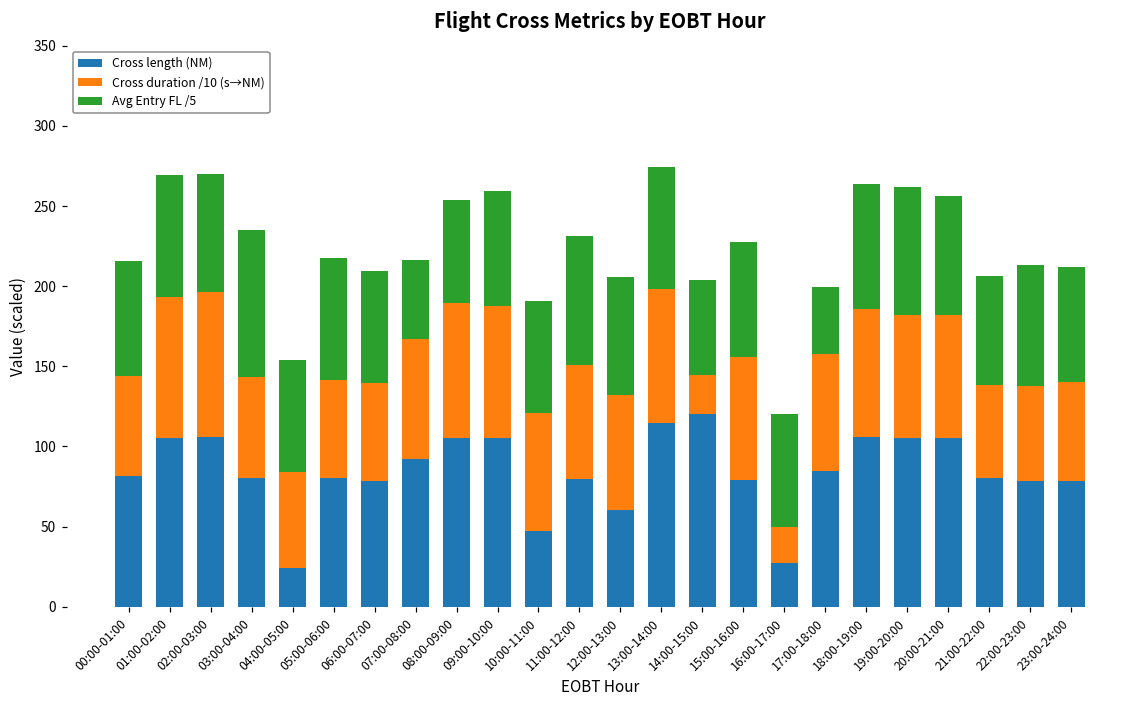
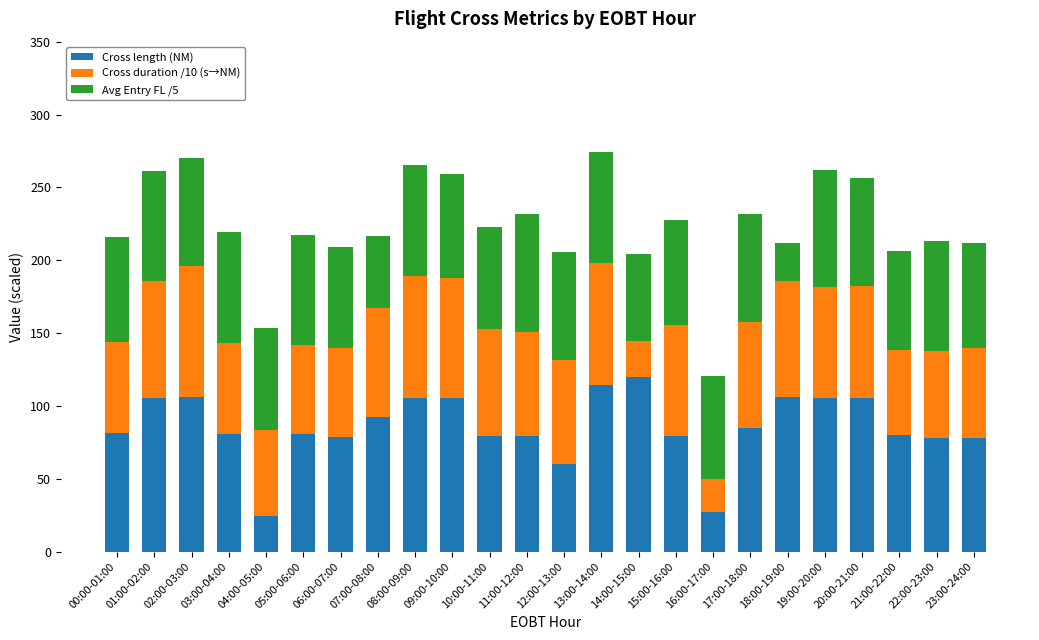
  {
    "Cross length (NM)": {
      "00:00-01:00": 81,
      "01:00-02:00": 105,
      "02:00-03:00": 106,
      "03:00-04:00": 80,
      "04:00-05:00": 24,
      "05:00-06:00": 81,
      "06:00-07:00": 79,
      "07:00-08:00": 92,
      "08:00-09:00": 105,
      "09:00-10:00": 105,
-     "10:00-11:00": 47,
+     "10:00-11:00": 79,
      "11:00-12:00": 79,
      "12:00-13:00": 60,
      "13:00-14:00": 115,
      "14:00-15:00": 120,
      "15:00-16:00": 79,
      "16:00-17:00": 27,
      "17:00-18:00": 85,
      "18:00-19:00": 106,
      "19:00-20:00": 105,
      "20:00-21:00": 105,
      "21:00-22:00": 80,
      "22:00-23:00": 78,
      "23:00-24:00": 78
    },
    "Cross duration /10 (s→NM)": {
      "00:00-01:00": 63,
-     "01:00-02:00": 88,
+     "01:00-02:00": 80,
      "02:00-03:00": 90,
      "03:00-04:00": 63,
      "04:00-05:00": 60,
      "05:00-06:00": 61,
      "06:00-07:00": 61,
      "07:00-08:00": 75,
      "08:00-09:00": 84,
      "09:00-10:00": 82,
      "10:00-11:00": 74,
      "11:00-12:00": 71,
      "12:00-13:00": 72,
      "13:00-14:00": 84,
      "14:00-15:00": 24,
      "15:00-16:00": 76,
      "16:00-17:00": 23,
      "17:00-18:00": 73,
      "18:00-19:00": 80,
      "19:00-20:00": 77,
      "20:00-21:00": 77,
      "21:00-22:00": 58,
      "22:00-23:00": 59,
      "23:00-24:00": 62
    },
    "Avg Entry FL /5": {
      "00:00-01:00": 72,
      "01:00-02:00": 76,
      "02:00-03:00": 74,
-     "03:00-04:00": 92,
+     "03:00-04:00": 76,
      "04:00-05:00": 70,
      "05:00-06:00": 76,
      "06:00-07:00": 70,
      "07:00-08:00": 49,
-     "08:00-09:00": 65,
+     "08:00-09:00": 76,
      "09:00-10:00": 72,
      "10:00-11:00": 70,
      "11:00-12:00": 81,
      "12:00-13:00": 74,
      "13:00-14:00": 76,
      "14:00-15:00": 60,
      "15:00-16:00": 72,
      "16:00-17:00": 71,
-     "17:00-18:00": 42,
-     "18:00-19:00": 78,
+     "17:00-18:00": 74,
+     "18:00-19:00": 26,
      "19:00-20:00": 80,
      "20:00-21:00": 74,
      "21:00-22:00": 68,
      "22:00-23:00": 76,
      "23:00-24:00": 72
    }
  }
